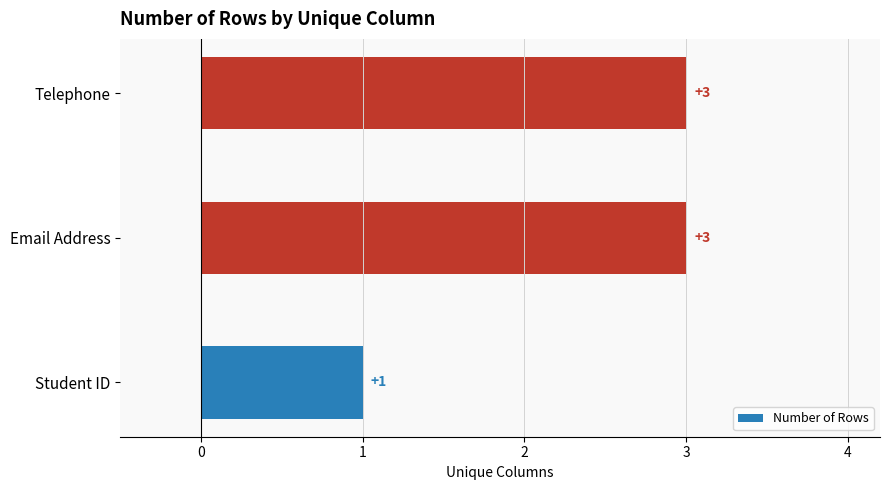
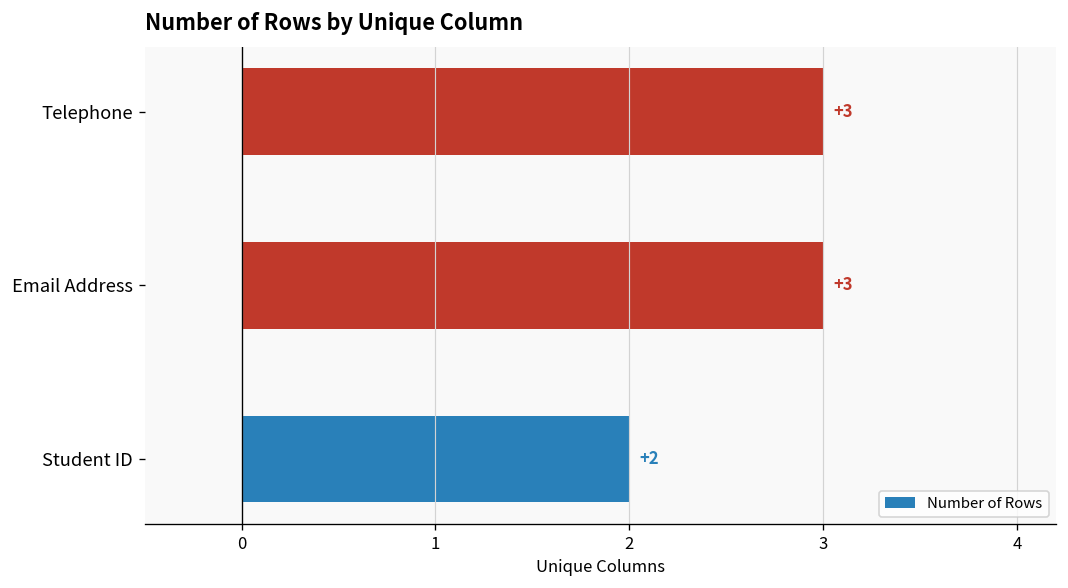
  {
    "Telephone": "+3",
    "Email Address": "+3",
-   "Student ID": "+1"
+   "Student ID": "+2"
  }
